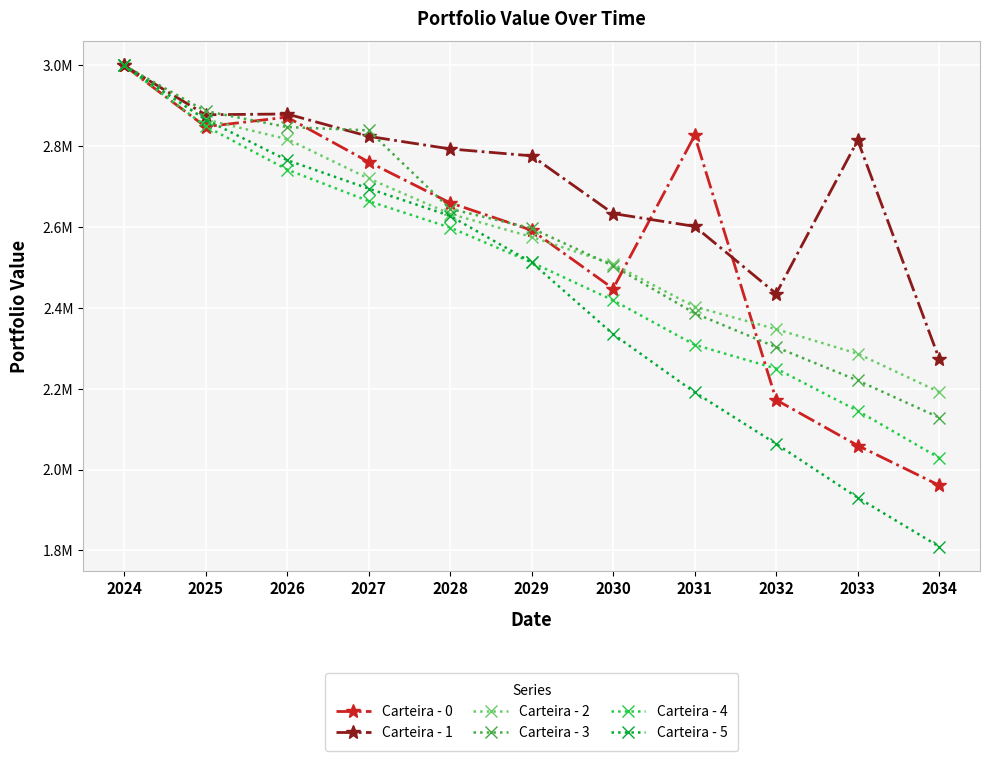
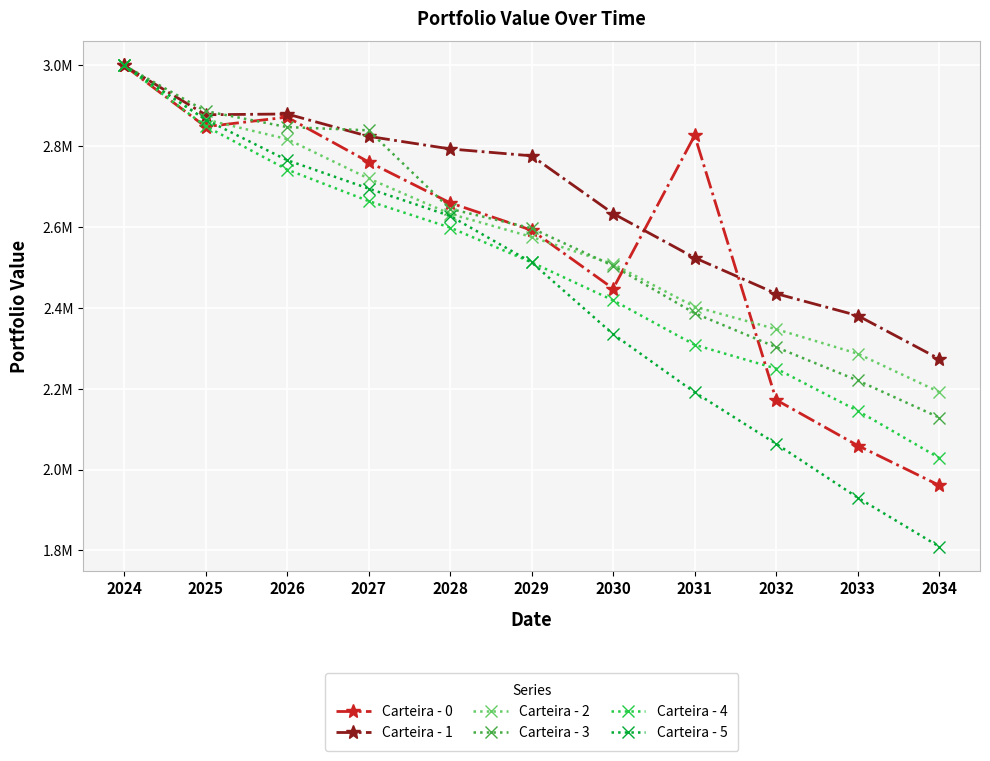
  {
    "Carteira - 0": {
      "2026": 2870000,
      "2027": 2760000,
      "2028": 2660000,
      "2030": 2450000,
      "2031": 2830000,
      "2032": 2170000,
      "2033": 2060000,
      "2034": 1960000
    },
    "Carteira - 1": {
      "2025": 2880000,
      "2026": 2880000,
      "2027": 2820000,
      "2028": 2790000,
      "2029": 2780000,
      "2030": 2630000,
-     "2031": 2600000,
+     "2031": 2520000,
      "2032": 2440000,
-     "2033": 2810000,
+     "2033": 2380000,
      "2034": 2270000
    }
  }
